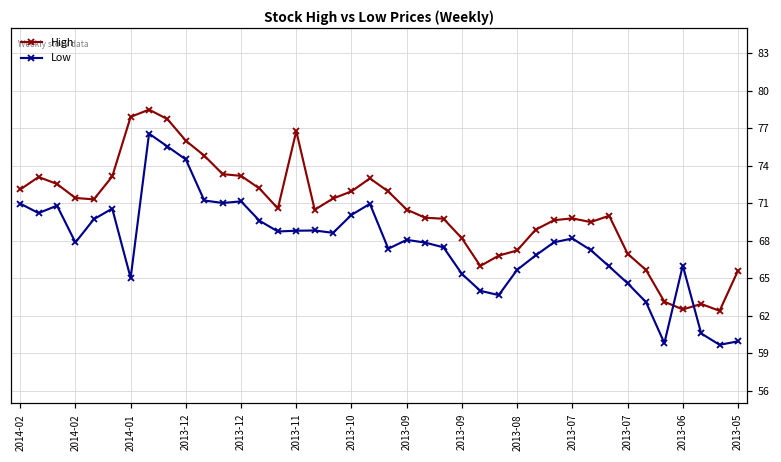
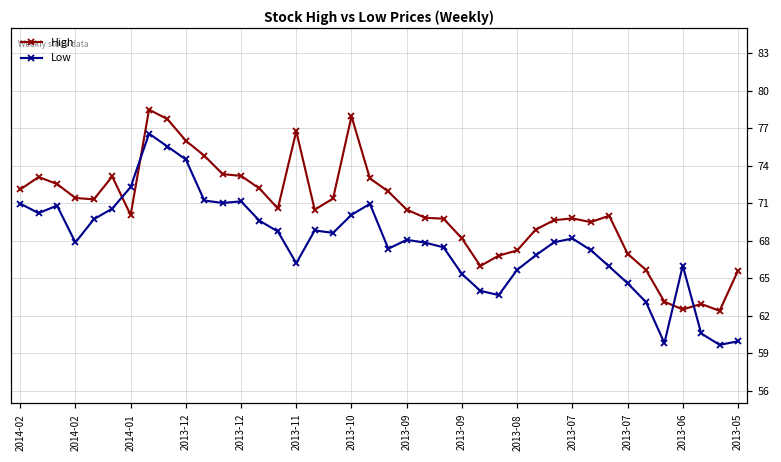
  {
    "High": {
-     "2014-01": 77.9,
+     "2014-01": 70.1,
      "2013-11": 76.8,
-     "2013-10": 72.0,
+     "2013-10": 78.0,
      "2013-08": 67.2,
      "2013-06": 62.5,
      "2013-05": 65.6
    },
    "Low": {
-     "2014-01": 65.0,
-     "2013-11": 68.8,
+     "2014-01": 72.3,
+     "2013-11": 66.2,
      "2013-10": 70.1,
      "2013-08": 65.7,
      "2013-06": 66.0,
      "2013-05": 60.0
    }
  }
